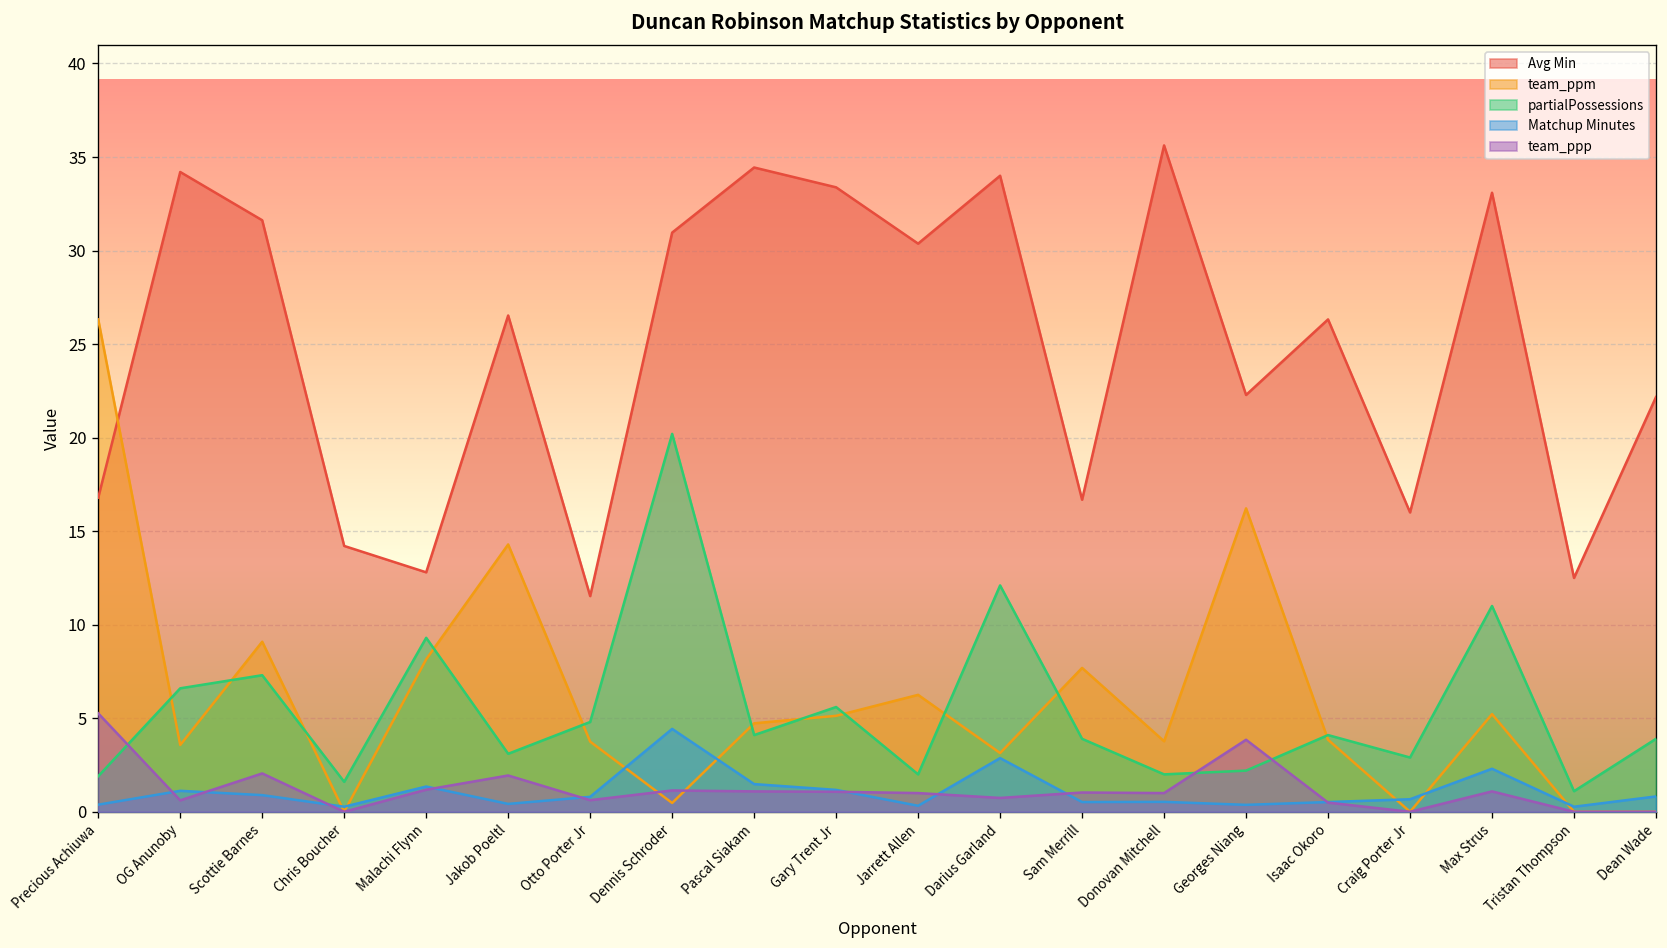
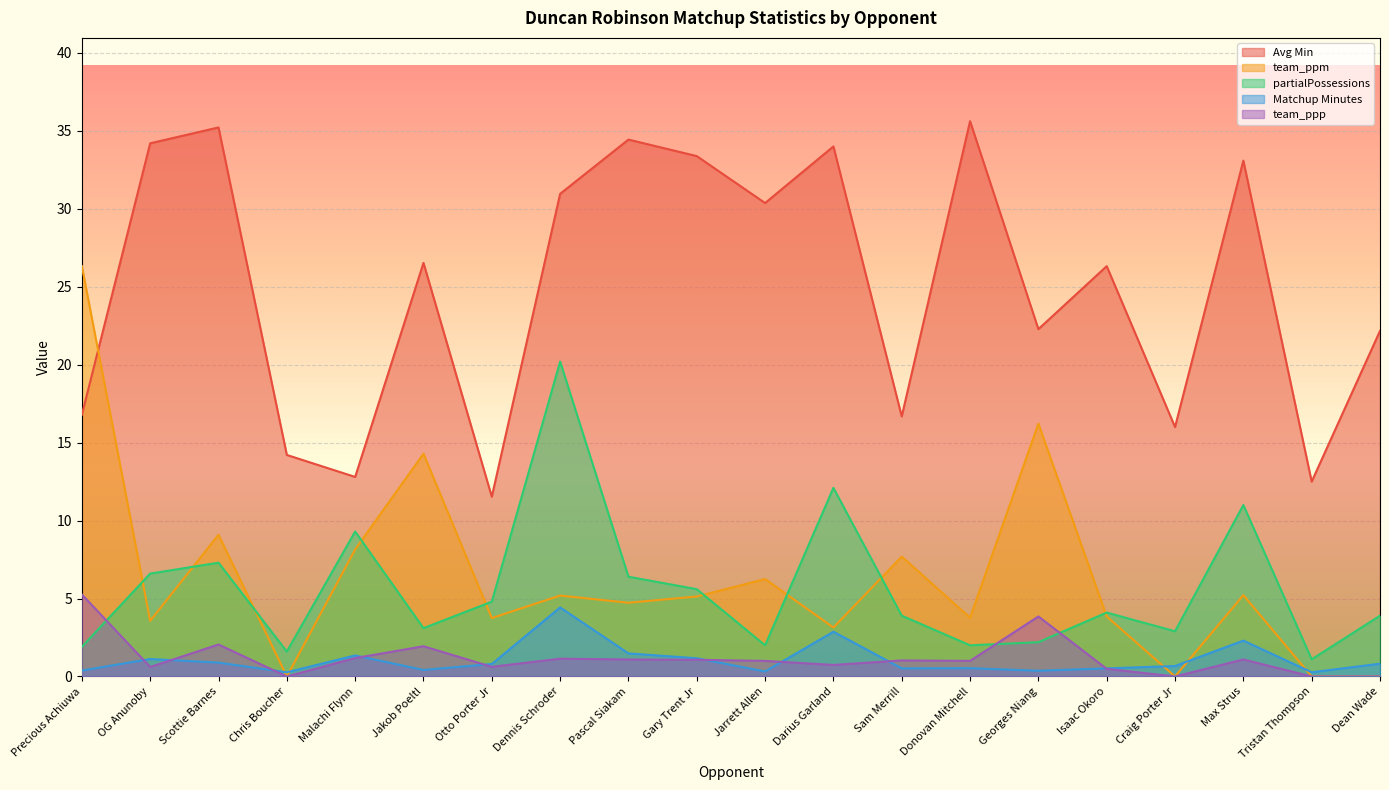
  {
    "Avg Min": {
      "Precious Achiuwa": 16.8,
      "OG Anunoby": 34.2,
-     "Scottie Barnes": 31.6,
+     "Scottie Barnes": 35.2,
      "Chris Boucher": 14.2,
      "Malachi Flynn": 12.8,
      "Jakob Poeltl": 26.5,
      "Otto Porter Jr": 11.5,
      "Dennis Schroder": 31.0,
      "Pascal Siakam": 34.4,
      "Gary Trent Jr": 33.4,
      "Jarrett Allen": 30.4,
      "Darius Garland": 34.0,
      "Sam Merrill": 16.7,
      "Donovan Mitchell": 35.6,
      "Georges Niang": 22.3,
      "Isaac Okoro": 26.3,
      "Craig Porter Jr": 16.0,
      "Max Strus": 33.1,
      "Tristan Thompson": 12.5,
      "Dean Wade": 22.2
    },
    "team_ppm": {
      "Precious Achiuwa": 26.3,
      "OG Anunoby": 3.6,
      "Scottie Barnes": 9.1,
      "Malachi Flynn": 8.2,
      "Jakob Poeltl": 14.3,
      "Otto Porter Jr": 3.8,
-     "Dennis Schroder": 0.5,
+     "Dennis Schroder": 5.2,
      "Pascal Siakam": 4.7,
      "Gary Trent Jr": 5.1,
      "Jarrett Allen": 6.3,
      "Darius Garland": 3.1,
      "Sam Merrill": 7.7,
      "Donovan Mitchell": 3.8,
      "Georges Niang": 16.2,
      "Isaac Okoro": 3.9,
      "Max Strus": 5.2
    },
    "partialPossessions": {
      "Precious Achiuwa": 1.9,
      "OG Anunoby": 6.6,
      "Scottie Barnes": 7.3,
      "Chris Boucher": 1.6,
      "Malachi Flynn": 9.3,
      "Jakob Poeltl": 3.1,
      "Otto Porter Jr": 4.8,
      "Dennis Schroder": 20.2,
-     "Pascal Siakam": 4.1,
+     "Pascal Siakam": 6.4,
      "Gary Trent Jr": 5.6,
      "Jarrett Allen": 2.0,
      "Darius Garland": 12.1,
      "Sam Merrill": 3.9,
      "Donovan Mitchell": 2.0,
      "Georges Niang": 2.2,
      "Isaac Okoro": 4.1,
      "Craig Porter Jr": 2.9,
      "Max Strus": 11.0,
      "Tristan Thompson": 1.1,
      "Dean Wade": 3.9
    },
    "Matchup Minutes": {
      "Precious Achiuwa": 0.4,
      "OG Anunoby": 1.1,
      "Scottie Barnes": 0.9,
      "Chris Boucher": 0.3,
      "Malachi Flynn": 1.4,
      "Jakob Poeltl": 0.4,
      "Otto Porter Jr": 0.8,
      "Dennis Schroder": 4.4,
      "Pascal Siakam": 1.5,
      "Jarrett Allen": 0.3,
      "Darius Garland": 2.9,
      "Sam Merrill": 0.5,
      "Donovan Mitchell": 0.5,
      "Georges Niang": 0.4,
      "Craig Porter Jr": 0.7,
      "Max Strus": 2.3,
      "Tristan Thompson": 0.3,
      "Dean Wade": 0.8
    },
    "team_ppp": {
      "Precious Achiuwa": 5.3,
      "OG Anunoby": 0.6,
      "Scottie Barnes": 2.1,
      "Malachi Flynn": 1.2,
      "Jakob Poeltl": 1.9,
      "Otto Porter Jr": 0.6,
      "Dennis Schroder": 1.1,
      "Pascal Siakam": 1.1,
      "Jarrett Allen": 1.0,
      "Darius Garland": 0.7,
      "Sam Merrill": 1.0,
      "Donovan Mitchell": 1.0,
      "Georges Niang": 3.9,
      "Max Strus": 1.1
    }
  }
